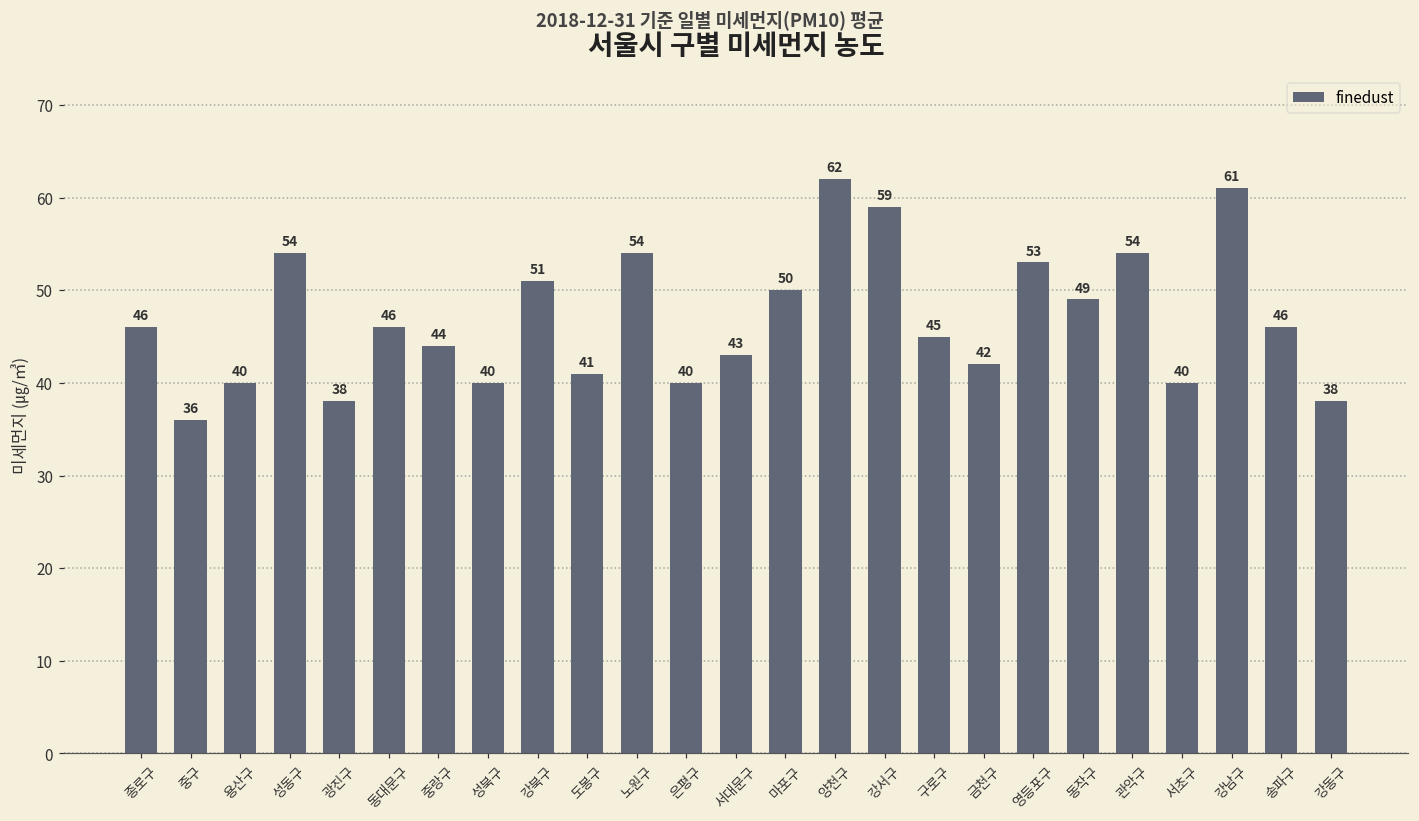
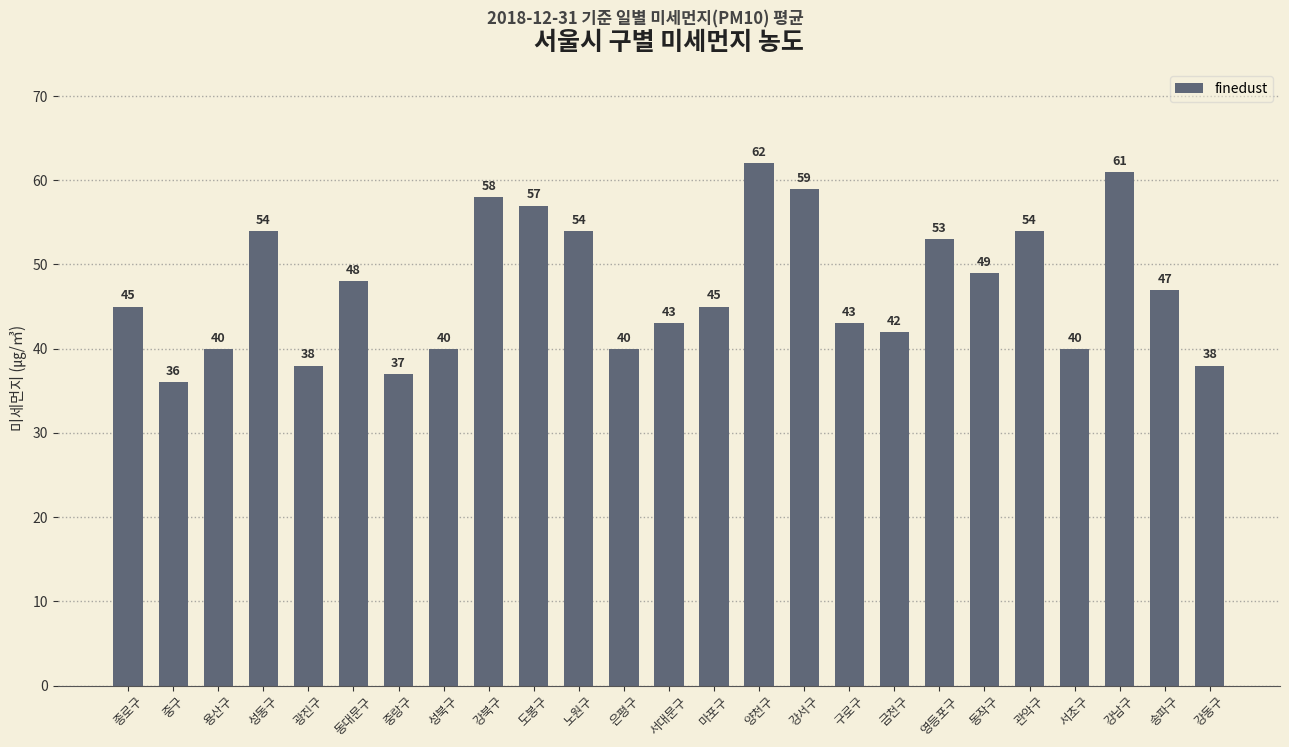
  {
-   "종로구": 46,
+   "종로구": 45,
    "중구": 36,
    "용산구": 40,
    "성동구": 54,
    "광진구": 38,
-   "동대문구": 46,
-   "중랑구": 44,
+   "동대문구": 48,
+   "중랑구": 37,
    "성북구": 40,
-   "강북구": 51,
-   "도봉구": 41,
+   "강북구": 58,
+   "도봉구": 57,
    "노원구": 54,
    "은평구": 40,
    "서대문구": 43,
-   "마포구": 50,
+   "마포구": 45,
    "양천구": 62,
    "강서구": 59,
-   "구로구": 45,
+   "구로구": 43,
    "금천구": 42,
    "영등포구": 53,
    "동작구": 49,
    "관악구": 54,
    "서초구": 40,
    "강남구": 61,
-   "송파구": 46,
+   "송파구": 47,
    "강동구": 38
  }
